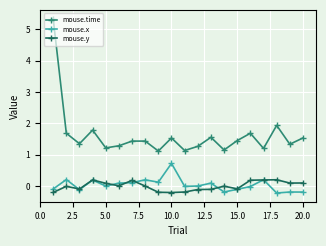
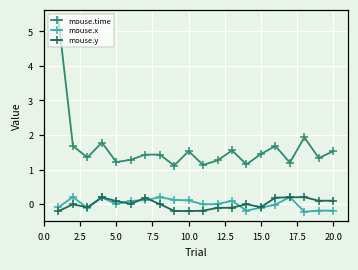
  {
    "mouse.x": {
      "5.0": 0.0,
-     "10.0": 0.7,
+     "10.0": 0.1,
      "20.0": -0.2
    }
  }
